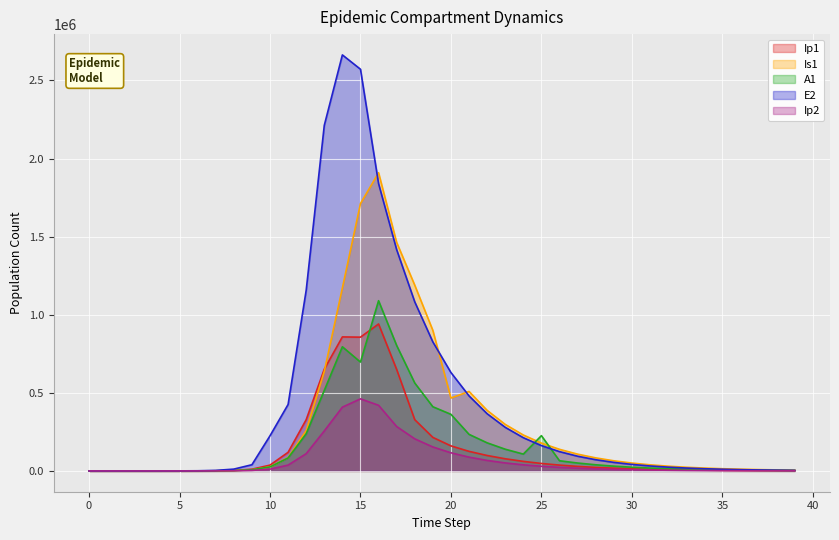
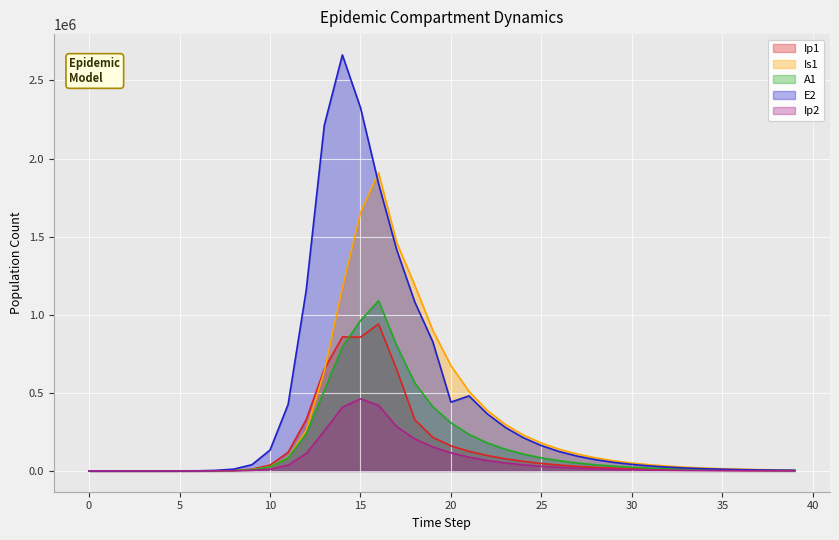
  {
    "Is1": {
-     "15": 1710000,
-     "20": 470000
+     "15": 1650000,
+     "20": 670000
    },
    "A1": {
-     "15": 700000,
-     "20": 360000,
-     "25": 230000
+     "15": 960000,
+     "20": 310000,
+     "25": 80000
    },
    "E2": {
-     "10": 220000,
-     "15": 2570000,
-     "20": 630000
+     "10": 130000,
+     "15": 2330000,
+     "20": 440000
    }
  }
